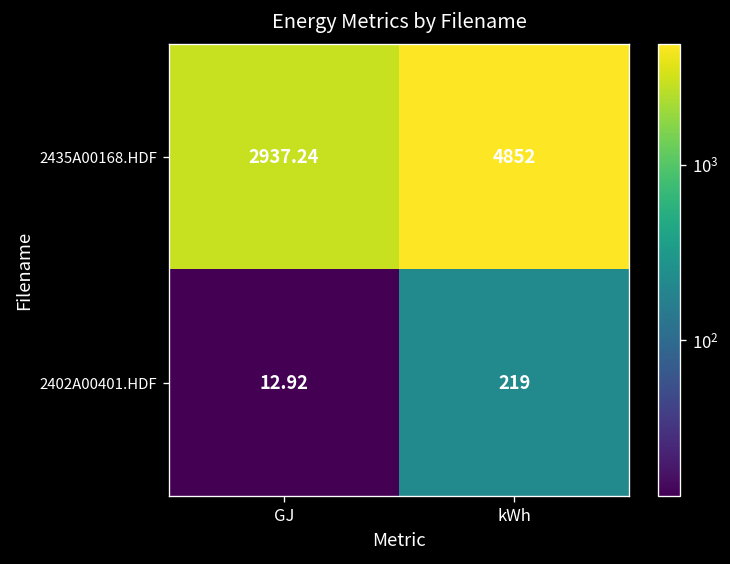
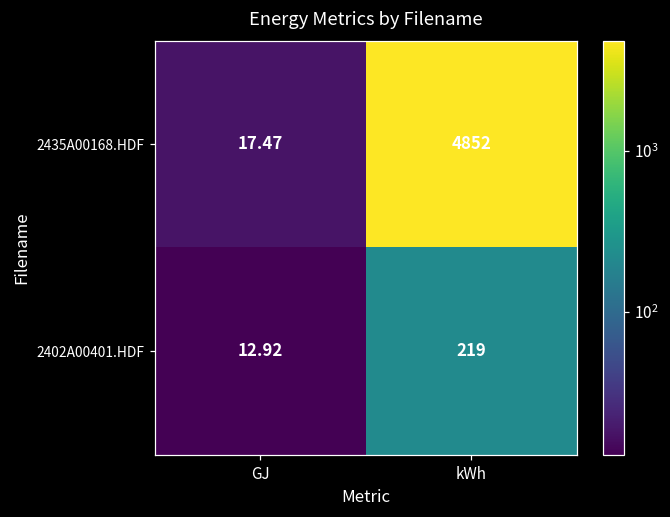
  {
    "2435A00168.HDF": {
-     "GJ": 2937.24,
+     "GJ": 17.47,
      "kWh": 4852
    },
    "2402A00401.HDF": {
      "GJ": 12.92,
      "kWh": 219
    }
  }
